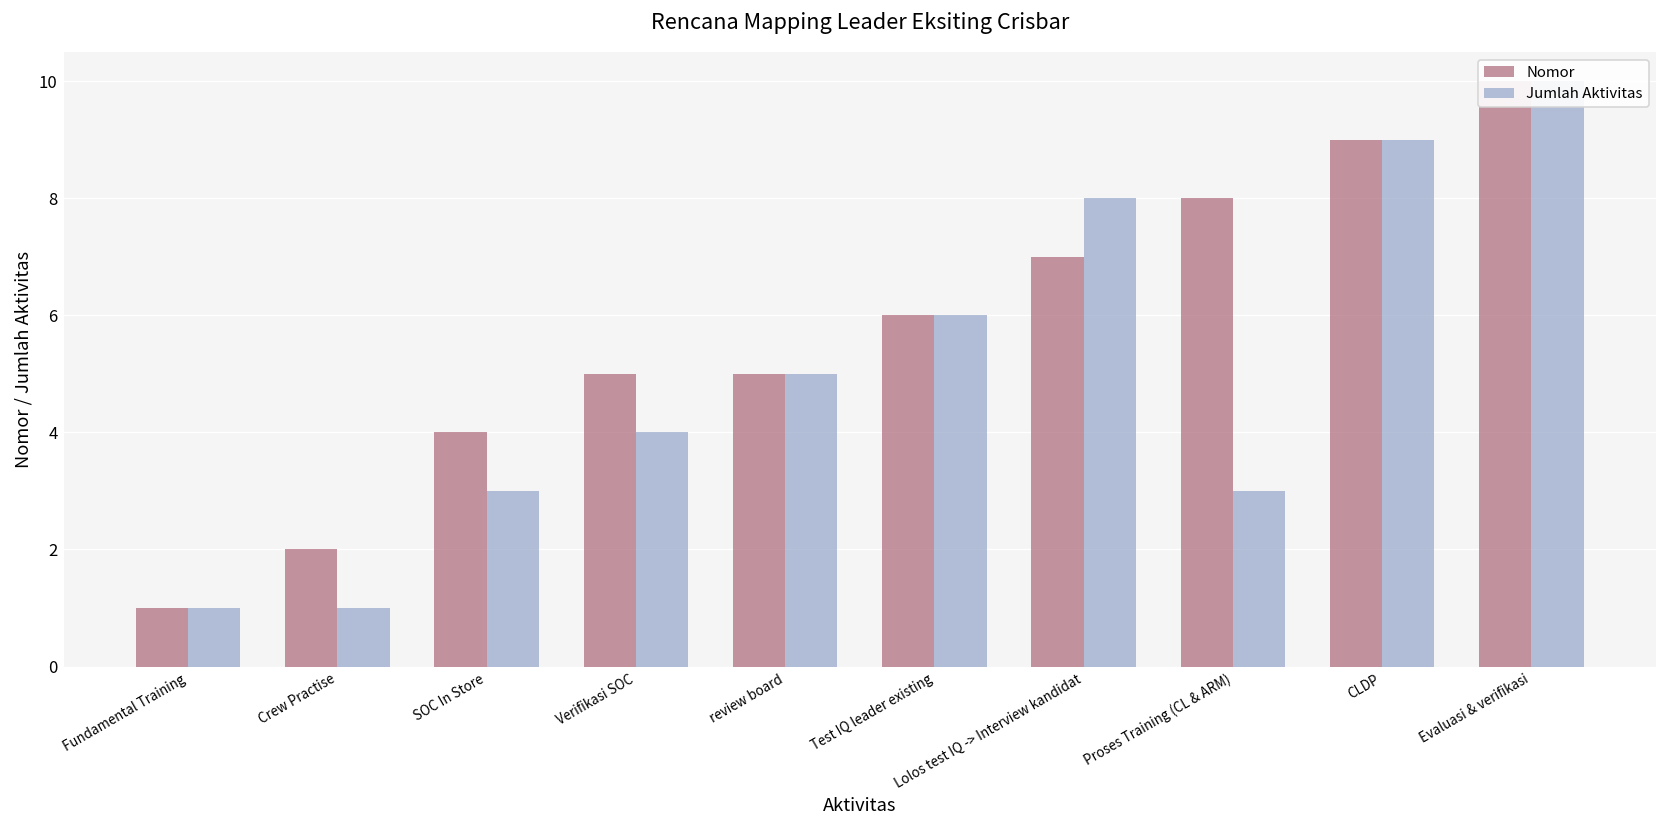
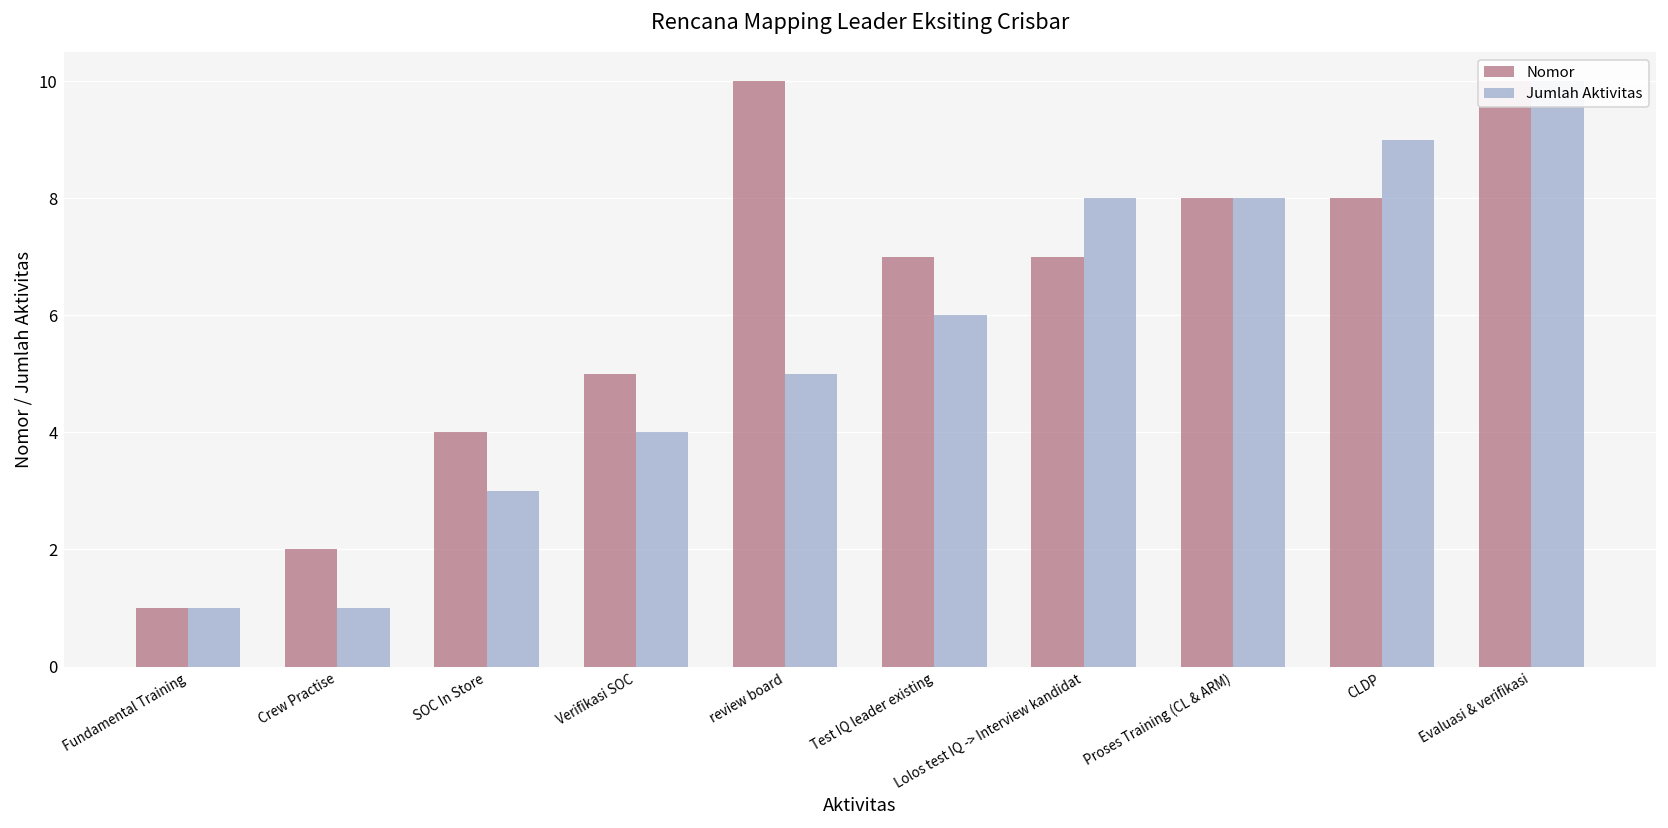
  {
    "Nomor": {
      "Fundamental Training": 1,
      "Crew Practise": 2,
      "SOC In Store": 4,
      "Verifikasi SOC": 5,
-     "review board": 5,
-     "Test IQ leader existing": 6,
+     "review board": 10,
+     "Test IQ leader existing": 7,
      "Lolos test IQ -> Interview kandidat": 7,
      "Proses Training (CL & ARM)": 8,
-     "CLDP": 9
+     "CLDP": 8
    },
    "Jumlah Aktivitas": {
      "Fundamental Training": 1,
      "Crew Practise": 1,
      "SOC In Store": 3,
      "Verifikasi SOC": 4,
      "review board": 5,
      "Test IQ leader existing": 6,
      "Lolos test IQ -> Interview kandidat": 8,
-     "Proses Training (CL & ARM)": 3,
+     "Proses Training (CL & ARM)": 8,
      "CLDP": 9
    }
  }
